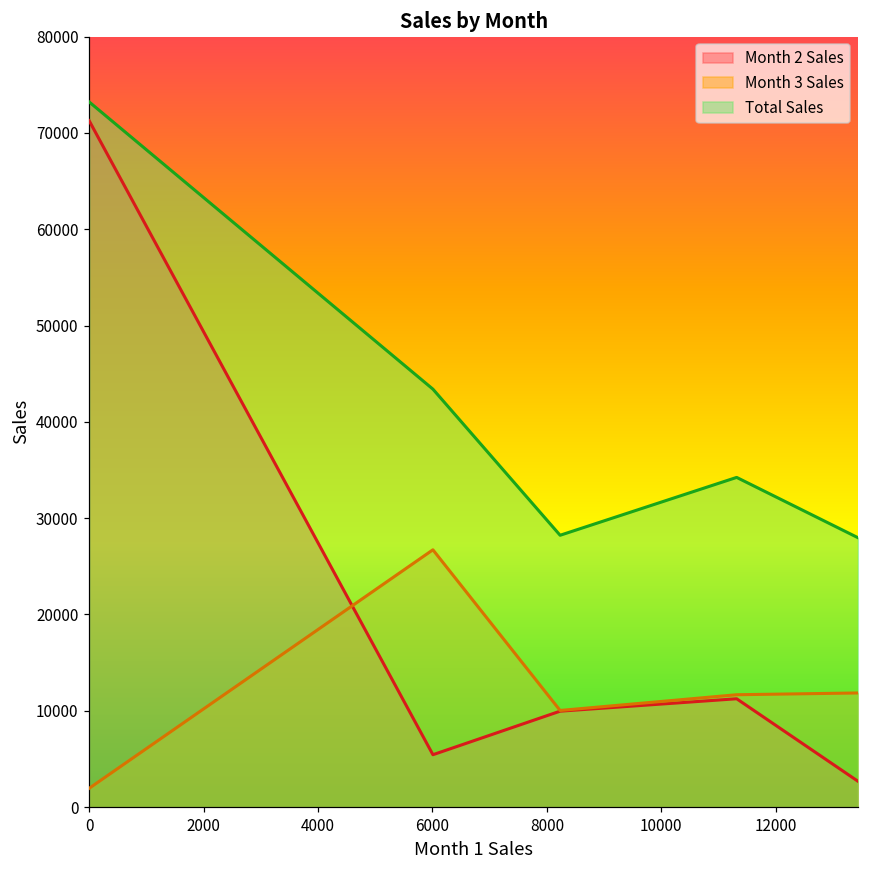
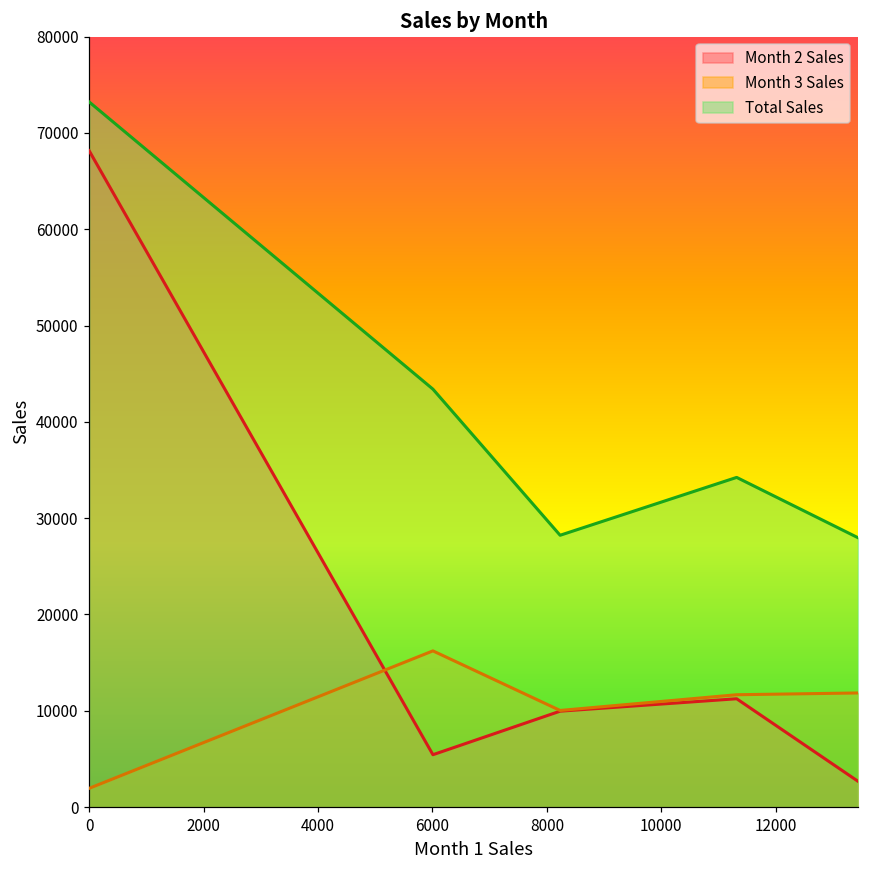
  {
    "Month 2 Sales": {
-     "0": 71000,
+     "0": 68000,
      "6000": 5000
    },
    "Month 3 Sales": {
      "0": 2000,
-     "6000": 27000
+     "6000": 16000
    },
    "Total Sales": {
      "0": 73000,
      "6000": 43000
    }
  }
